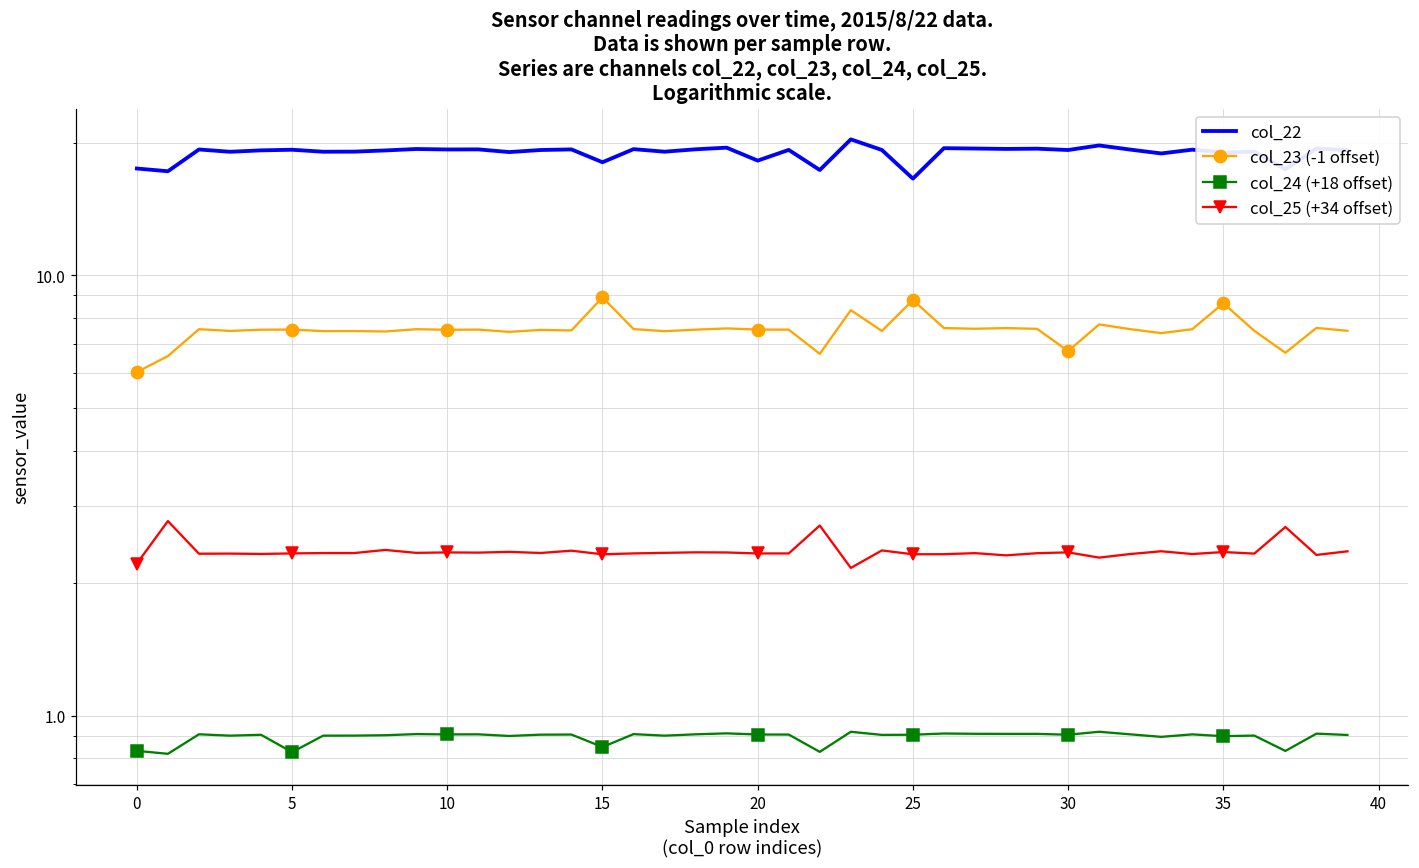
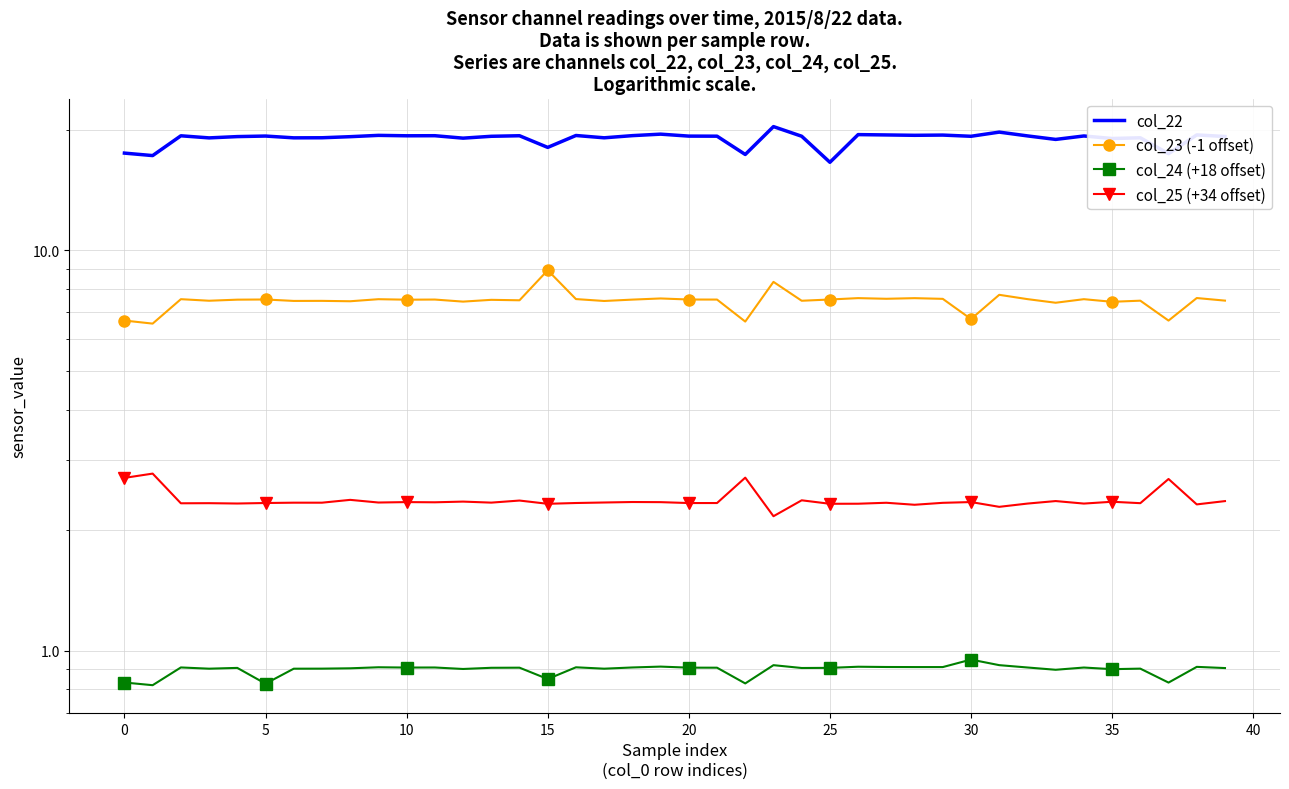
  {
    "col_22": {
      "0": 17,
      "5": 19,
      "10": 19,
      "15": 18,
-     "20": 18,
+     "20": 19,
      "25": 16.6,
      "30": 19
    },
    "col_23 (-1 offset)": {
-     "0": 6.0,
+     "0": 6.7,
      "5": 7.5,
      "10": 7.5,
      "15": 8.9,
      "20": 7.5,
-     "25": 8.8,
+     "25": 7.5,
      "30": 6.7,
-     "35": 8.6
+     "35": 7.4
    },
    "col_24 (+18 offset)": {
      "0": 0.83,
      "5": 0.83,
      "10": 0.91,
      "15": 0.85,
      "20": 0.91,
      "25": 0.91,
-     "30": 0.91,
+     "30": 0.95,
      "35": 0.90
    },
    "col_25 (+34 offset)": {
-     "0": 2.2,
+     "0": 2.7,
      "5": 2.3,
      "10": 2.3,
      "15": 2.3,
      "20": 2.3,
      "25": 2.3,
      "30": 2.3,
      "35": 2.4
    }
  }
